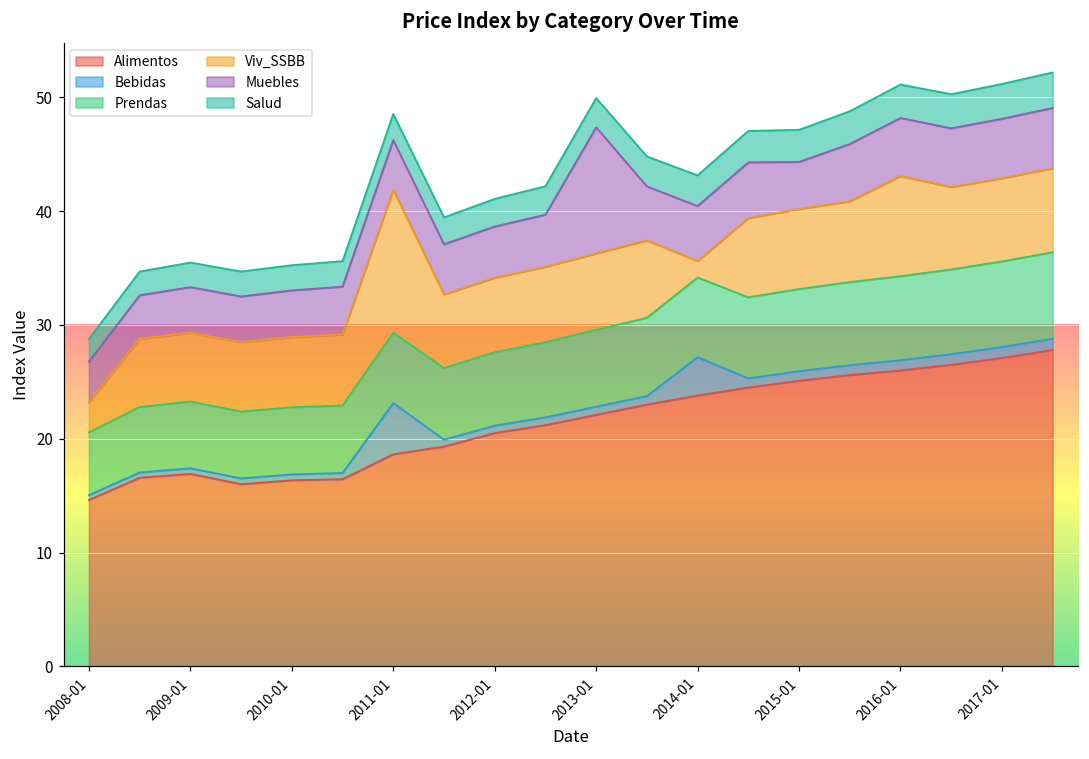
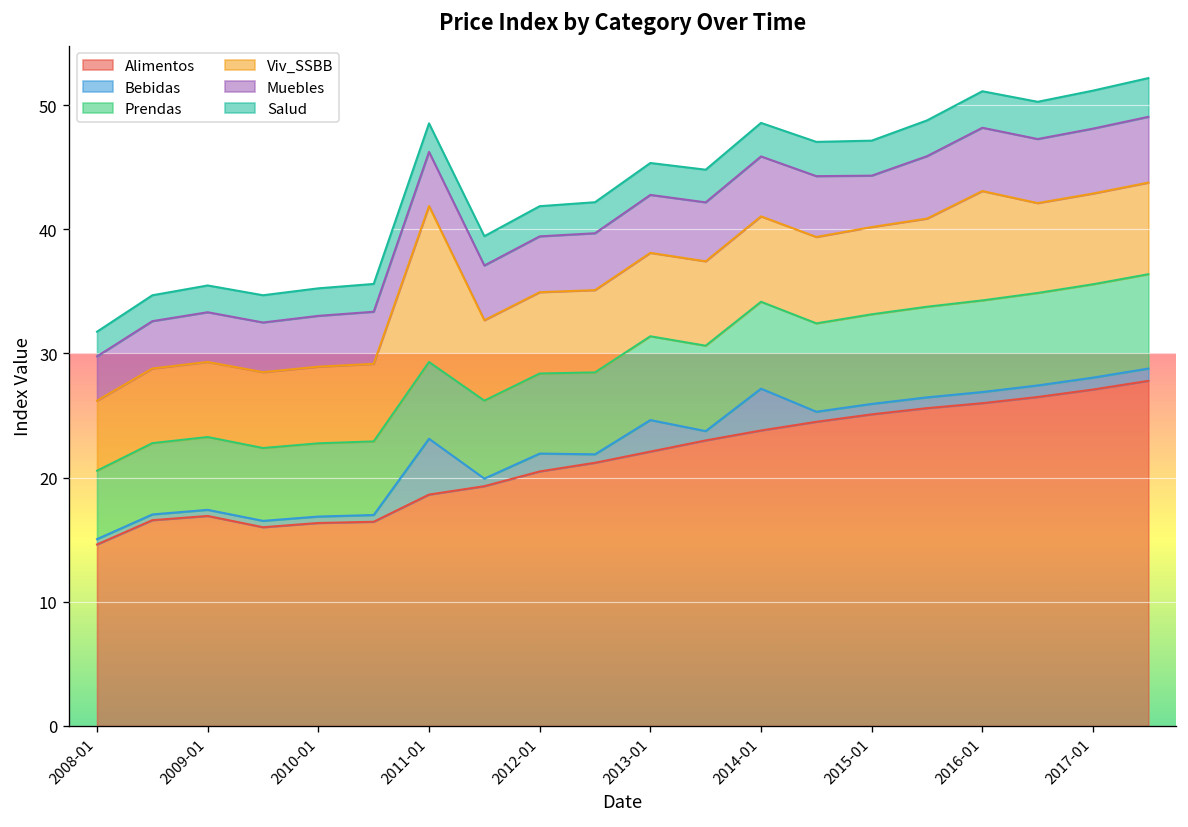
  {
    "Alimentos": {
      "2008-01": 14.6,
      "2009-01": 16.9,
      "2010-01": 16.3,
      "2011-01": 18.6,
      "2012-01": 20.5,
      "2013-01": 22.1,
      "2014-01": 23.8,
      "2015-01": 25.1,
      "2016-01": 26.0,
      "2017-01": 27.1
    },
    "Bebidas": {
      "2008-01": 0.4,
      "2009-01": 0.5,
      "2010-01": 0.5,
      "2011-01": 4.5,
-     "2012-01": 0.6,
-     "2013-01": 0.7,
+     "2012-01": 1.4,
+     "2013-01": 2.5,
      "2014-01": 3.4,
      "2015-01": 0.8,
      "2016-01": 0.9,
      "2017-01": 1.0
    },
    "Viv_SSBB": {
-     "2008-01": 2.6,
+     "2008-01": 5.6,
      "2009-01": 6.0,
      "2010-01": 6.2,
      "2011-01": 12.6,
      "2012-01": 6.5,
      "2013-01": 6.7,
-     "2014-01": 1.5,
+     "2014-01": 6.9,
      "2015-01": 7.0,
      "2016-01": 8.8,
      "2017-01": 7.3
    },
    "Muebles": {
      "2008-01": 3.6,
      "2009-01": 4.0,
      "2010-01": 4.1,
      "2011-01": 4.4,
      "2012-01": 4.5,
-     "2013-01": 11.1,
+     "2013-01": 4.7,
      "2014-01": 4.8,
      "2015-01": 4.1,
      "2016-01": 5.1,
      "2017-01": 5.2
    }
  }
